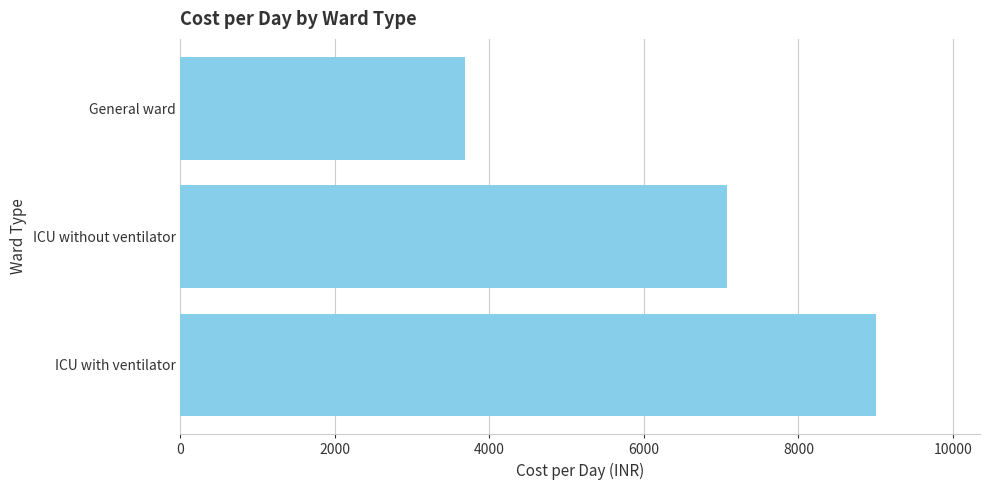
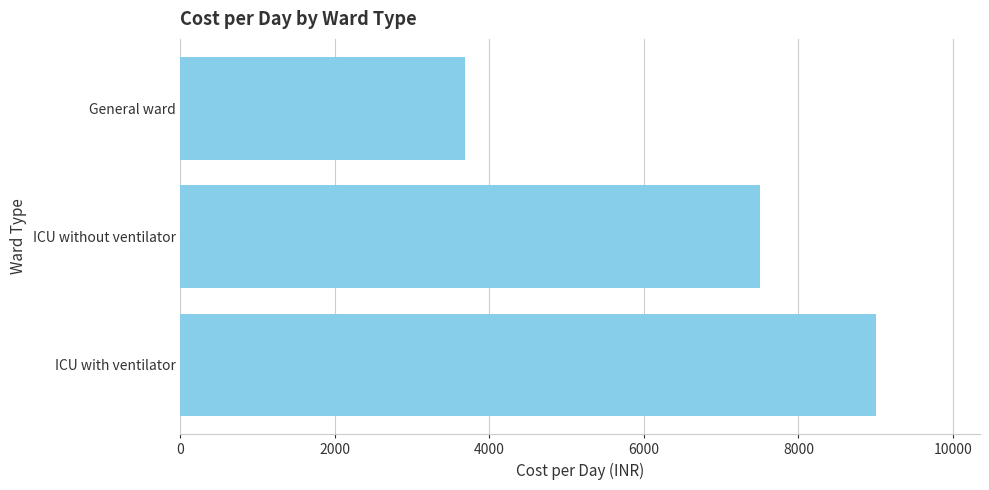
  {
    "General ward": 3700,
-   "ICU without ventilator": 7100,
+   "ICU without ventilator": 7500,
    "ICU with ventilator": 9000
  }
